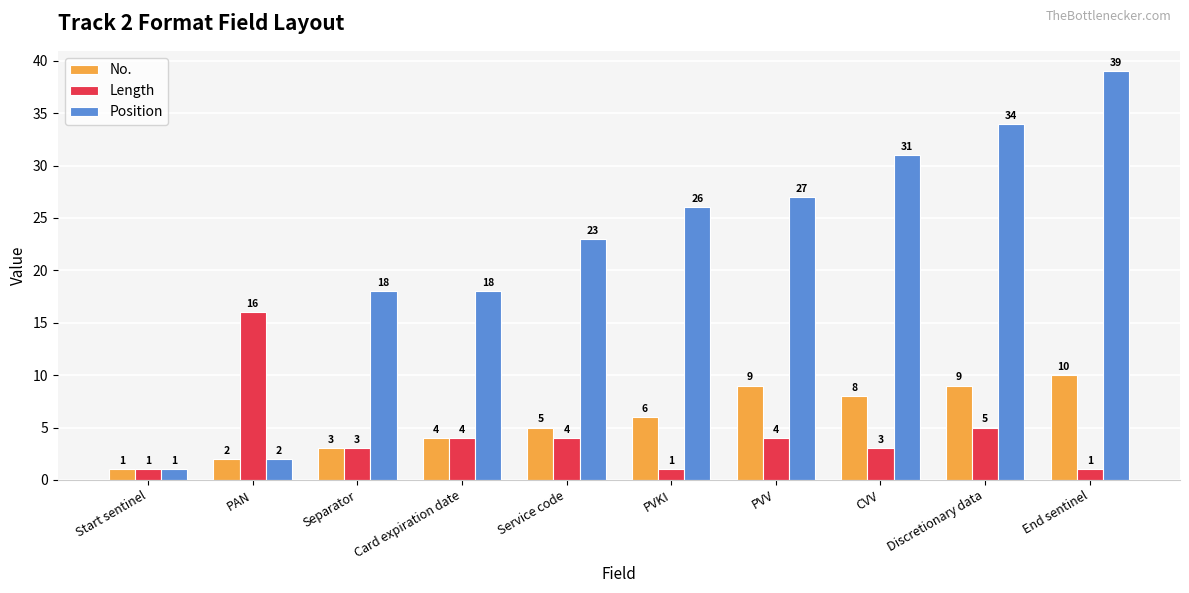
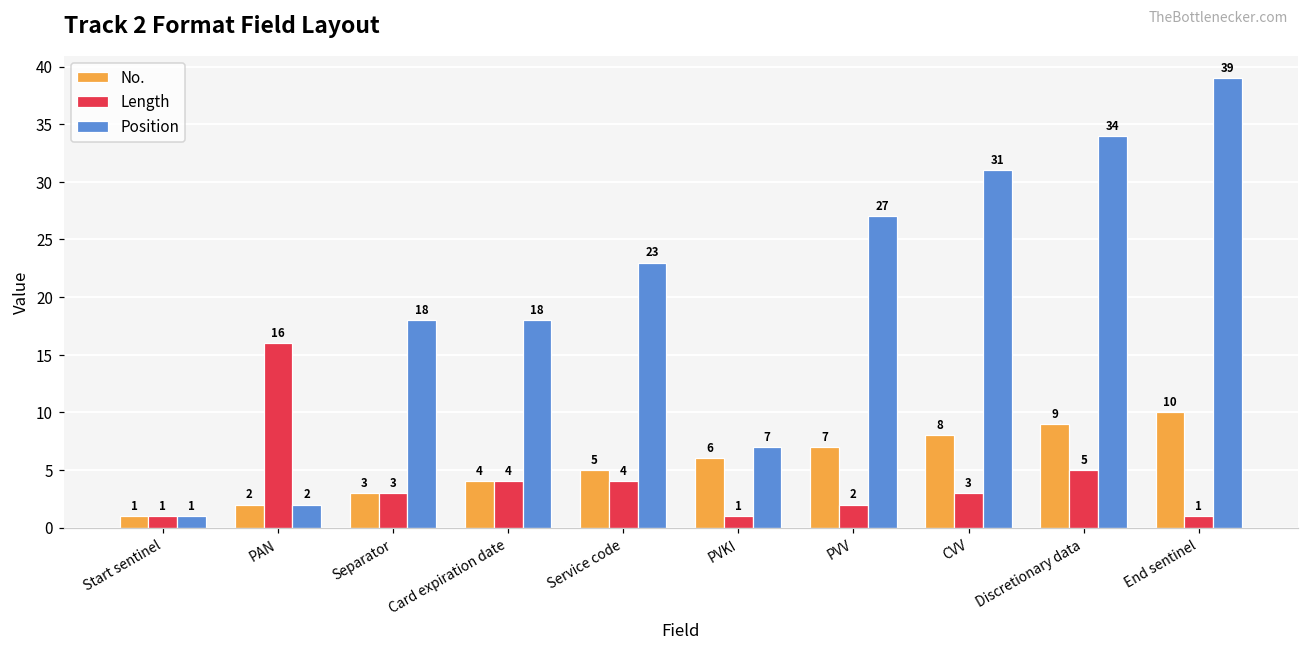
  {
    "No.": {
      "Start sentinel": 1,
      "PAN": 2,
      "Separator": 3,
      "Card expiration date": 4,
      "Service code": 5,
      "PVKI": 6,
-     "PVV": 9,
+     "PVV": 7,
      "CVV": 8,
      "Discretionary data": 9,
      "End sentinel": 10
    },
    "Length": {
      "Start sentinel": 1,
      "PAN": 16,
      "Separator": 3,
      "Card expiration date": 4,
      "Service code": 4,
      "PVKI": 1,
-     "PVV": 4,
+     "PVV": 2,
      "CVV": 3,
      "Discretionary data": 5,
      "End sentinel": 1
    },
    "Position": {
      "Start sentinel": 1,
      "PAN": 2,
      "Separator": 18,
      "Card expiration date": 18,
      "Service code": 23,
-     "PVKI": 26,
+     "PVKI": 7,
      "PVV": 27,
      "CVV": 31,
      "Discretionary data": 34,
      "End sentinel": 39
    }
  }
